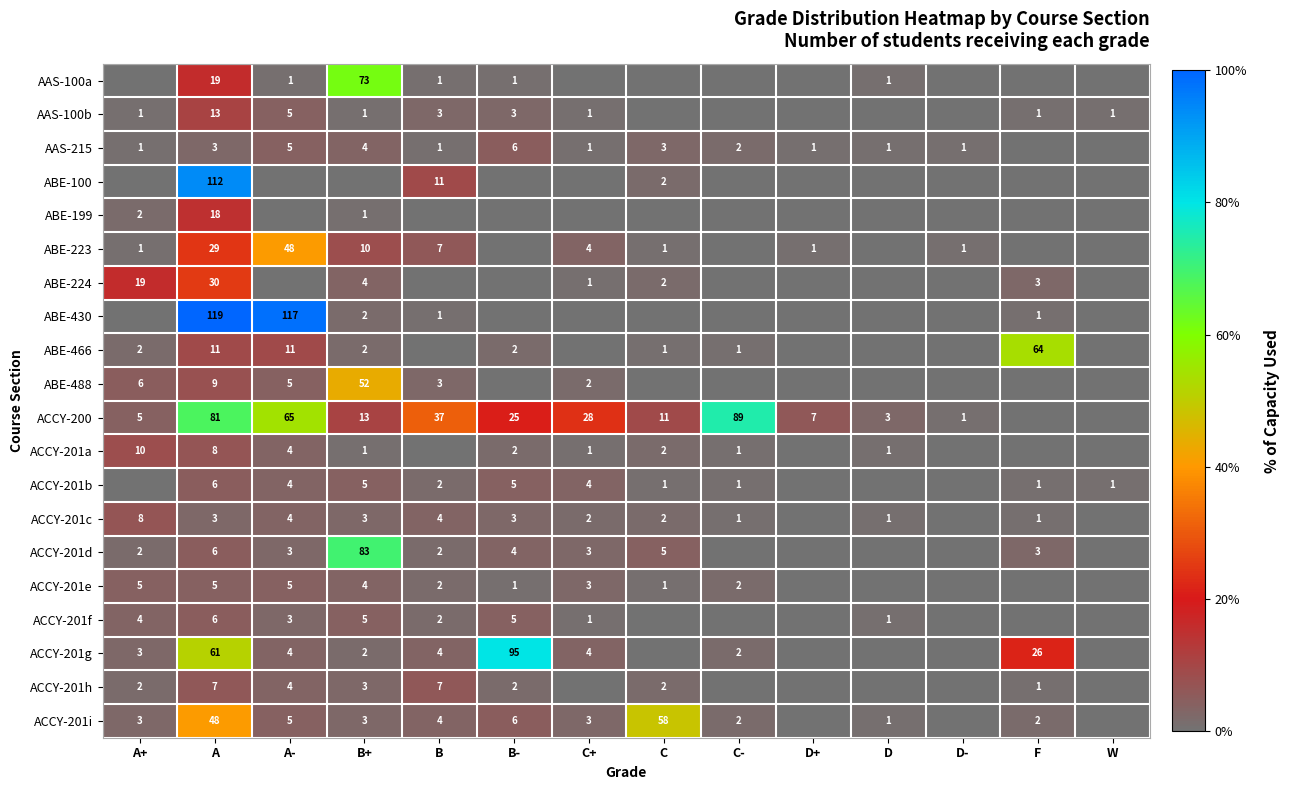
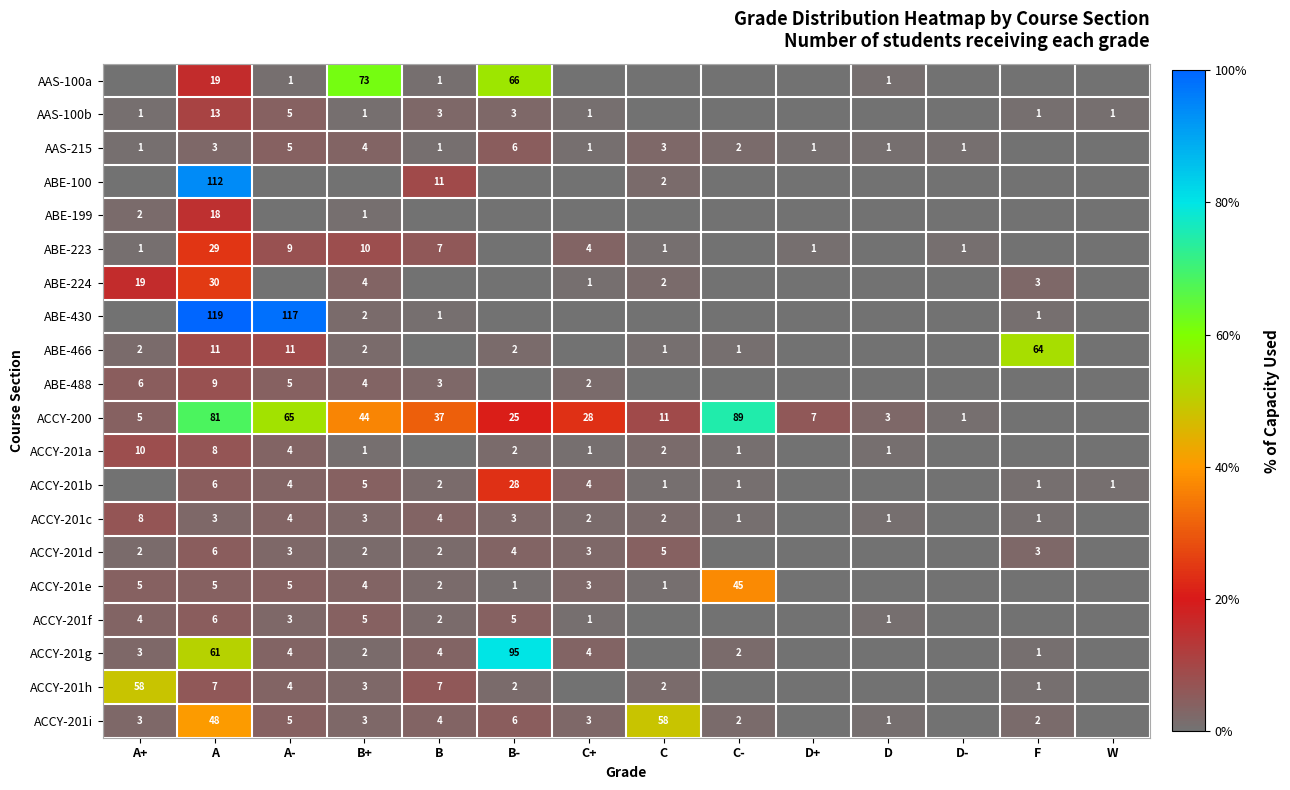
  {
    "AAS-100a": {
      "A": 19,
      "A-": 1,
      "B+": 73,
      "B": 1,
-     "B-": 1,
+     "B-": 66,
      "D": 1
    },
    "AAS-100b": {
      "A+": 1,
      "A": 13,
      "A-": 5,
      "B+": 1,
      "B": 3,
      "B-": 3,
      "C+": 1,
      "F": 1,
      "W": 1
    },
    "AAS-215": {
      "A+": 1,
      "A": 3,
      "A-": 5,
      "B+": 4,
      "B": 1,
      "B-": 6,
      "C+": 1,
      "C": 3,
      "C-": 2,
      "D+": 1,
      "D": 1,
      "D-": 1
    },
    "ABE-100": {
      "A": 112,
      "B": 11,
      "C": 2
    },
    "ABE-199": {
      "A+": 2,
      "A": 18,
      "B+": 1
    },
    "ABE-223": {
      "A+": 1,
      "A": 29,
-     "A-": 48,
+     "A-": 9,
      "B+": 10,
      "B": 7,
      "C+": 4,
      "C": 1,
      "D+": 1,
      "D-": 1
    },
    "ABE-224": {
      "A+": 19,
      "A": 30,
      "B+": 4,
      "C+": 1,
      "C": 2,
      "F": 3
    },
    "ABE-430": {
      "A": 119,
      "A-": 117,
      "B+": 2,
      "B": 1,
      "F": 1
    },
    "ABE-466": {
      "A+": 2,
      "A": 11,
      "A-": 11,
      "B+": 2,
      "B-": 2,
      "C": 1,
      "C-": 1,
      "F": 64
    },
    "ABE-488": {
      "A+": 6,
      "A": 9,
      "A-": 5,
-     "B+": 52,
+     "B+": 4,
      "B": 3,
      "C+": 2
    },
    "ACCY-200": {
      "A+": 5,
      "A": 81,
      "A-": 65,
-     "B+": 13,
+     "B+": 44,
      "B": 37,
      "B-": 25,
      "C+": 28,
      "C": 11,
      "C-": 89,
      "D+": 7,
      "D": 3,
      "D-": 1
    },
    "ACCY-201a": {
      "A+": 10,
      "A": 8,
      "A-": 4,
      "B+": 1,
      "B-": 2,
      "C+": 1,
      "C": 2,
      "C-": 1,
      "D": 1
    },
    "ACCY-201b": {
      "A": 6,
      "A-": 4,
      "B+": 5,
      "B": 2,
-     "B-": 5,
+     "B-": 28,
      "C+": 4,
      "C": 1,
      "C-": 1,
      "F": 1,
      "W": 1
    },
    "ACCY-201c": {
      "A+": 8,
      "A": 3,
      "A-": 4,
      "B+": 3,
      "B": 4,
      "B-": 3,
      "C+": 2,
      "C": 2,
      "C-": 1,
      "D": 1,
      "F": 1
    },
    "ACCY-201d": {
      "A+": 2,
      "A": 6,
      "A-": 3,
-     "B+": 83,
+     "B+": 2,
      "B": 2,
      "B-": 4,
      "C+": 3,
      "C": 5,
      "F": 3
    },
    "ACCY-201e": {
      "A+": 5,
      "A": 5,
      "A-": 5,
      "B+": 4,
      "B": 2,
      "B-": 1,
      "C+": 3,
      "C": 1,
-     "C-": 2
+     "C-": 45
    },
    "ACCY-201f": {
      "A+": 4,
      "A": 6,
      "A-": 3,
      "B+": 5,
      "B": 2,
      "B-": 5,
      "C+": 1,
      "D": 1
    },
    "ACCY-201g": {
      "A+": 3,
      "A": 61,
      "A-": 4,
      "B+": 2,
      "B": 4,
      "B-": 95,
      "C+": 4,
      "C-": 2,
-     "F": 26
+     "F": 1
    },
    "ACCY-201h": {
-     "A+": 2,
+     "A+": 58,
      "A": 7,
      "A-": 4,
      "B+": 3,
      "B": 7,
      "B-": 2,
      "C": 2,
      "F": 1
    },
    "ACCY-201i": {
      "A+": 3,
      "A": 48,
      "A-": 5,
      "B+": 3,
      "B": 4,
      "B-": 6,
      "C+": 3,
      "C": 58,
      "C-": 2,
      "D": 1,
      "F": 2
    }
  }
